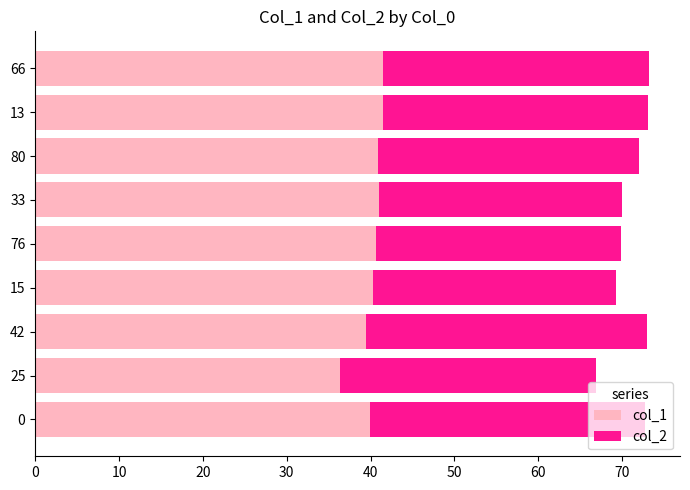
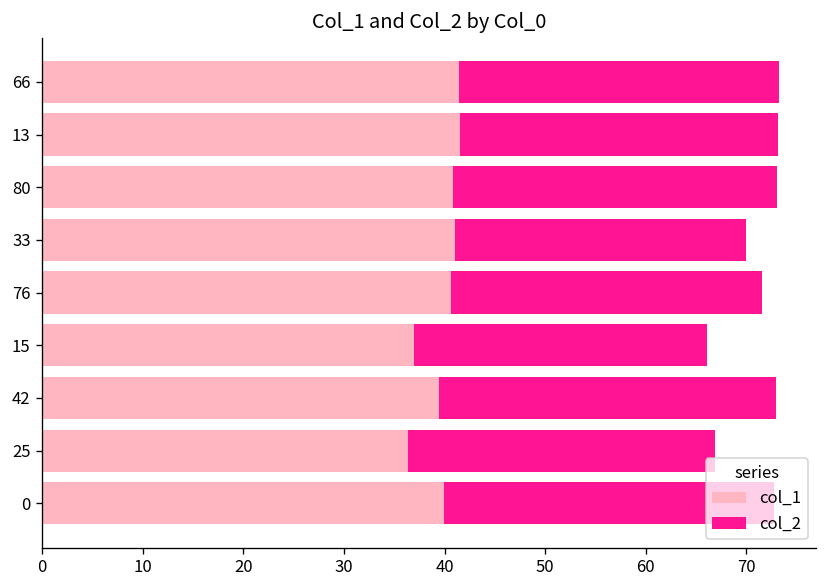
  {
    "col_1": {
      "66": 41,
      "13": 42,
      "80": 41,
      "33": 41,
      "76": 41,
-     "15": 40,
+     "15": 37,
      "42": 39,
      "25": 36,
      "0": 40
    },
    "col_2": {
      "66": 32,
      "13": 32,
-     "80": 31,
+     "80": 32,
      "33": 29,
-     "76": 29,
+     "76": 31,
      "15": 29,
      "42": 34,
      "25": 31
    }
  }
